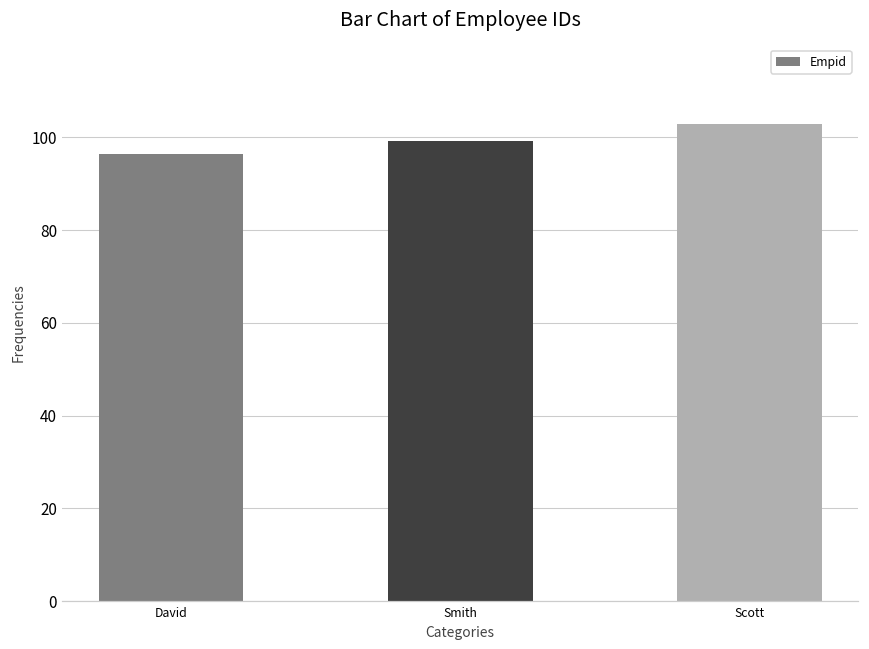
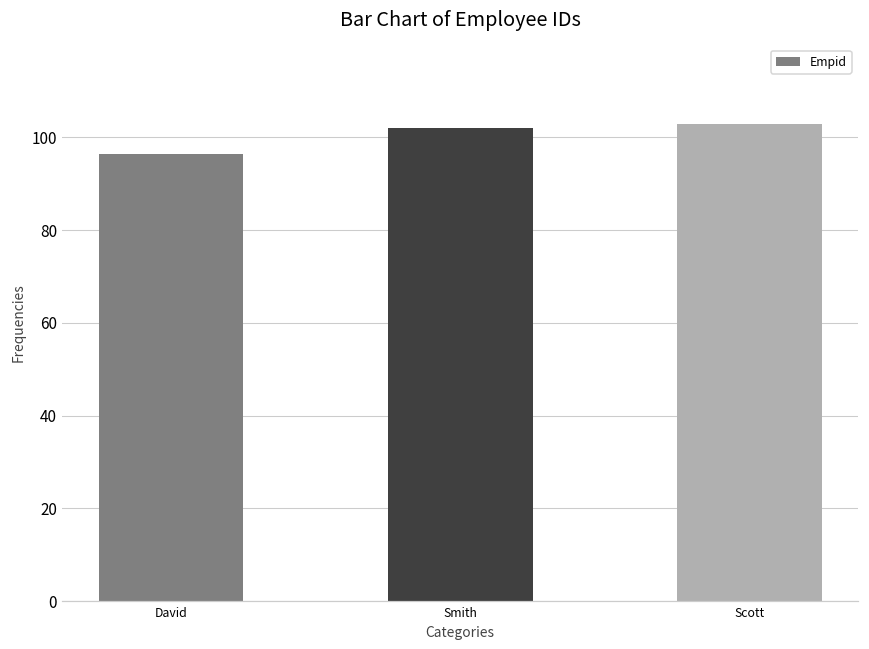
  {
    "David": 97,
-   "Smith": 99,
+   "Smith": 102,
    "Scott": 103
  }
